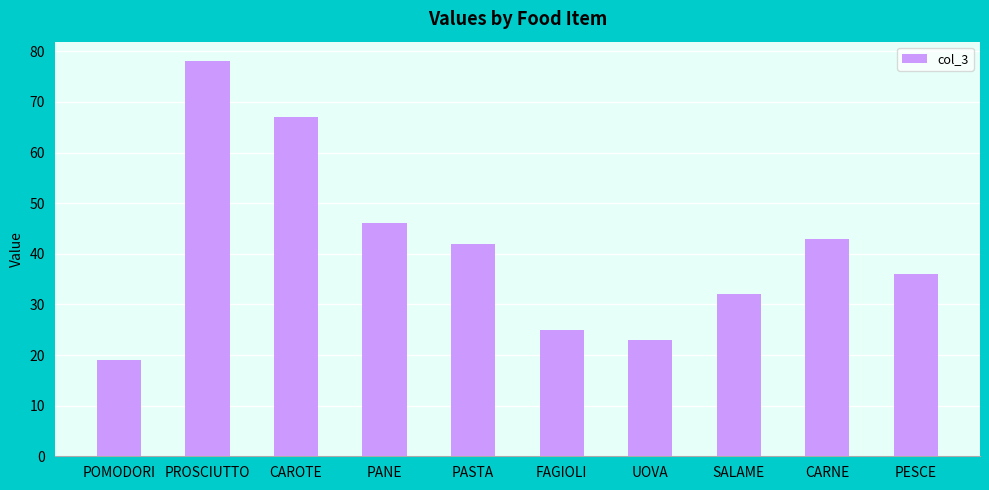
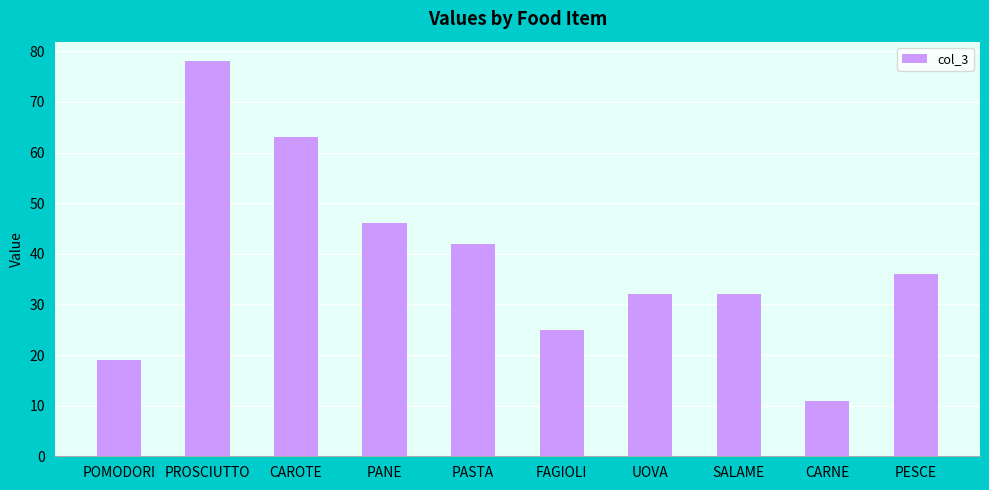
  {
    "POMODORI": 19,
    "PROSCIUTTO": 78,
-   "CAROTE": 67,
+   "CAROTE": 63,
    "PANE": 46,
    "PASTA": 42,
    "FAGIOLI": 25,
-   "UOVA": 23,
+   "UOVA": 32,
    "SALAME": 32,
-   "CARNE": 43,
+   "CARNE": 11,
    "PESCE": 36
  }
